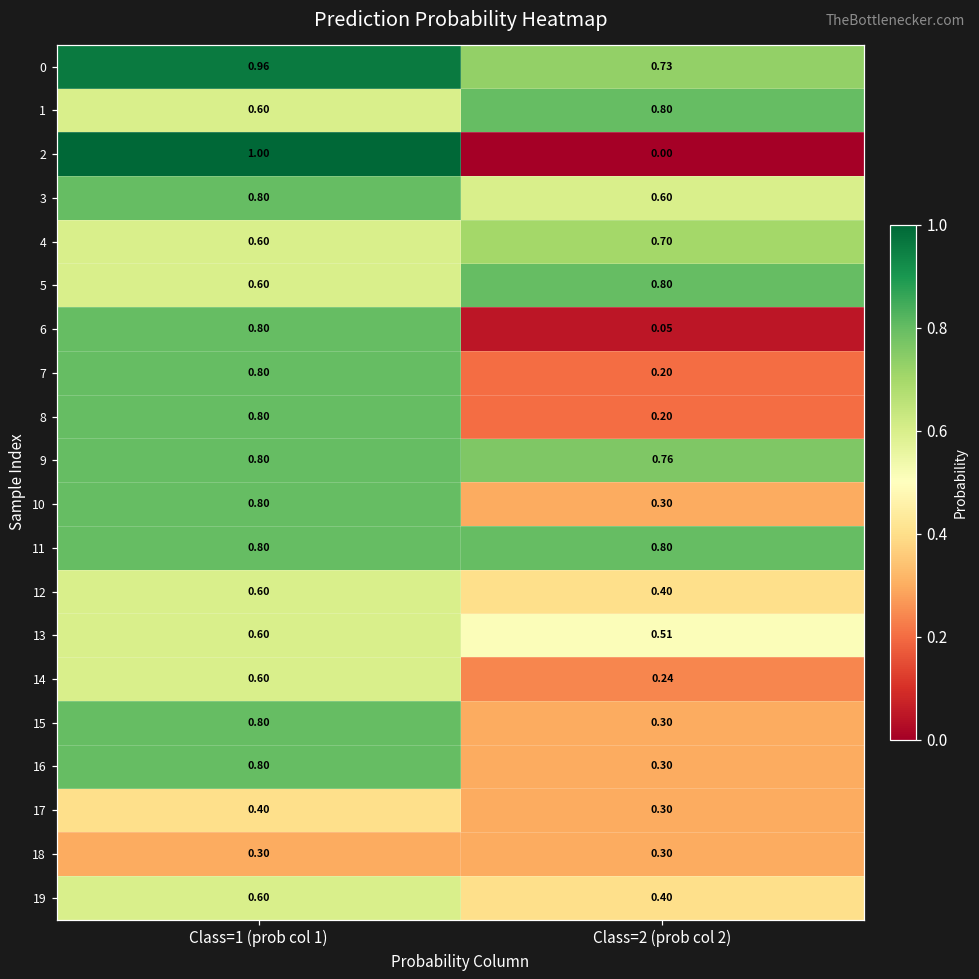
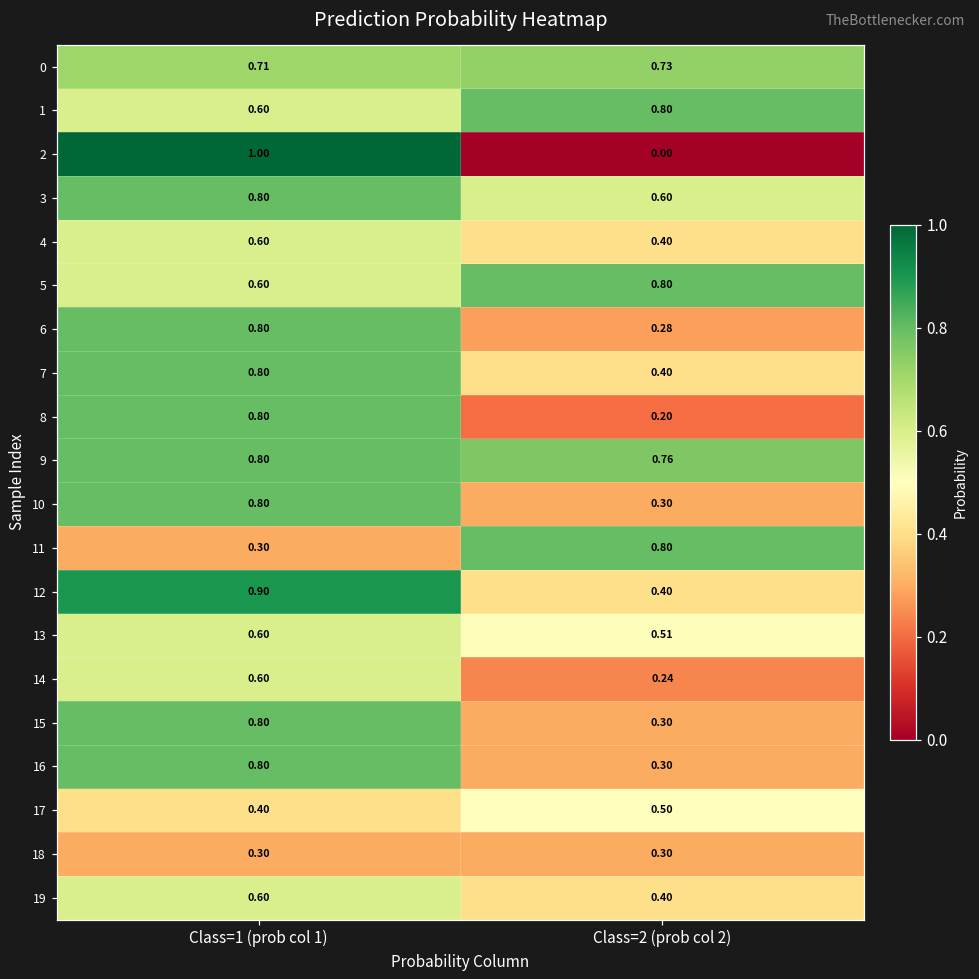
  {
    "0": {
-     "Class=1 (prob col 1)": 0.96,
+     "Class=1 (prob col 1)": 0.71,
      "Class=2 (prob col 2)": 0.73
    },
    "1": {
      "Class=1 (prob col 1)": 0.60,
      "Class=2 (prob col 2)": 0.80
    },
    "2": {
      "Class=1 (prob col 1)": 1.00,
      "Class=2 (prob col 2)": 0.00
    },
    "3": {
      "Class=1 (prob col 1)": 0.80,
      "Class=2 (prob col 2)": 0.60
    },
    "4": {
      "Class=1 (prob col 1)": 0.60,
-     "Class=2 (prob col 2)": 0.70
+     "Class=2 (prob col 2)": 0.40
    },
    "5": {
      "Class=1 (prob col 1)": 0.60,
      "Class=2 (prob col 2)": 0.80
    },
    "6": {
      "Class=1 (prob col 1)": 0.80,
-     "Class=2 (prob col 2)": 0.05
+     "Class=2 (prob col 2)": 0.28
    },
    "7": {
      "Class=1 (prob col 1)": 0.80,
-     "Class=2 (prob col 2)": 0.20
+     "Class=2 (prob col 2)": 0.40
    },
    "8": {
      "Class=1 (prob col 1)": 0.80,
      "Class=2 (prob col 2)": 0.20
    },
    "9": {
      "Class=1 (prob col 1)": 0.80,
      "Class=2 (prob col 2)": 0.76
    },
    "10": {
      "Class=1 (prob col 1)": 0.80,
      "Class=2 (prob col 2)": 0.30
    },
    "11": {
-     "Class=1 (prob col 1)": 0.80,
+     "Class=1 (prob col 1)": 0.30,
      "Class=2 (prob col 2)": 0.80
    },
    "12": {
-     "Class=1 (prob col 1)": 0.60,
+     "Class=1 (prob col 1)": 0.90,
      "Class=2 (prob col 2)": 0.40
    },
    "13": {
      "Class=1 (prob col 1)": 0.60,
      "Class=2 (prob col 2)": 0.51
    },
    "14": {
      "Class=1 (prob col 1)": 0.60,
      "Class=2 (prob col 2)": 0.24
    },
    "15": {
      "Class=1 (prob col 1)": 0.80,
      "Class=2 (prob col 2)": 0.30
    },
    "16": {
      "Class=1 (prob col 1)": 0.80,
      "Class=2 (prob col 2)": 0.30
    },
    "17": {
      "Class=1 (prob col 1)": 0.40,
-     "Class=2 (prob col 2)": 0.30
+     "Class=2 (prob col 2)": 0.50
    },
    "18": {
      "Class=1 (prob col 1)": 0.30,
      "Class=2 (prob col 2)": 0.30
    },
    "19": {
      "Class=1 (prob col 1)": 0.60,
      "Class=2 (prob col 2)": 0.40
    }
  }
